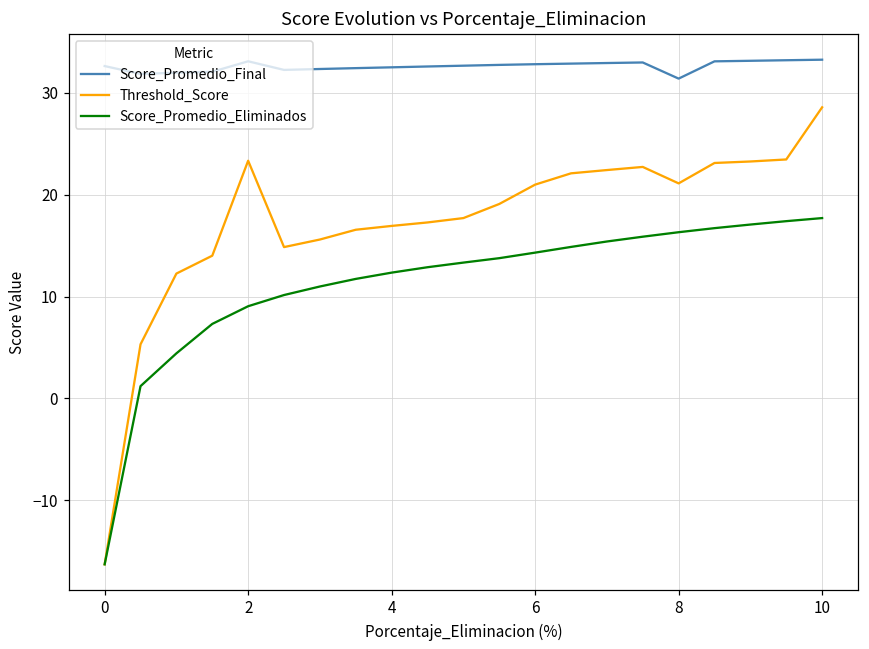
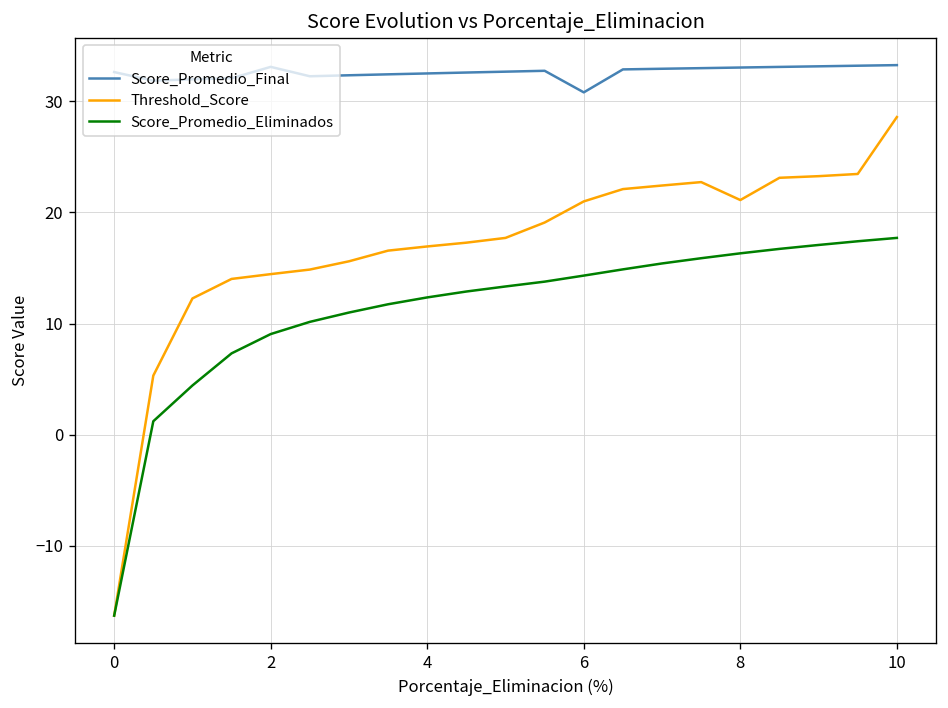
  {
    "Score_Promedio_Final": {
      "4": 32,
-     "6": 33,
-     "8": 31,
+     "6": 31,
+     "8": 33,
      "10": 33
    },
    "Threshold_Score": {
-     "2": 23,
+     "2": 14,
      "4": 17,
      "6": 21,
      "8": 21,
      "10": 29
    },
    "Score_Promedio_Eliminados": {
      "2": 9,
      "4": 12,
      "6": 14,
      "8": 16,
      "10": 18
    }
  }
